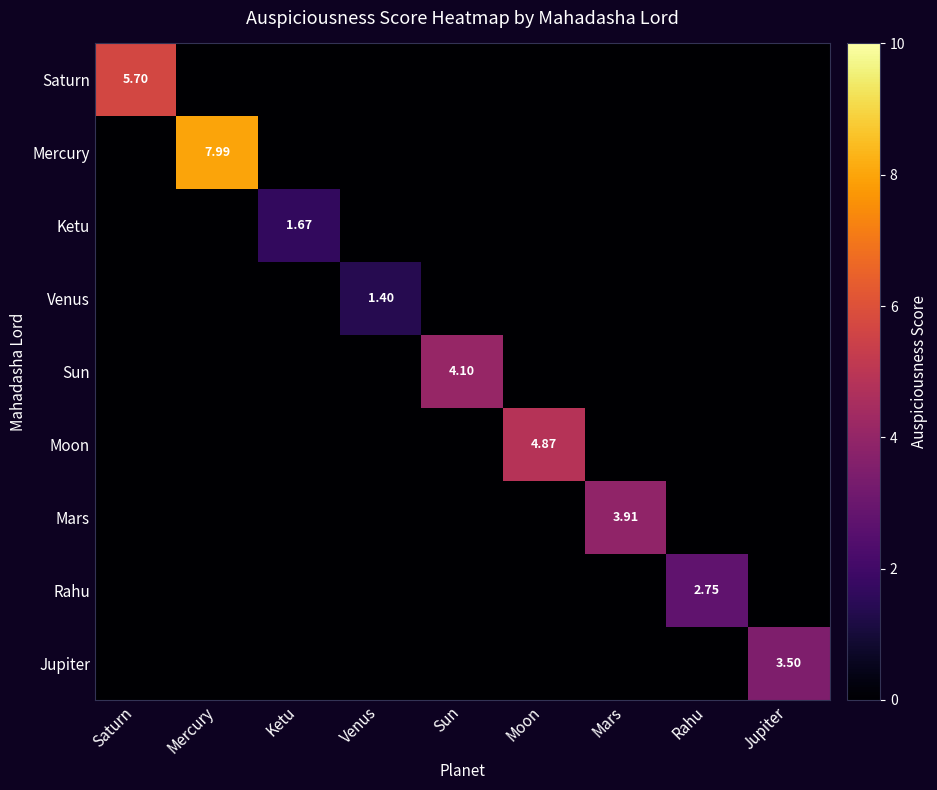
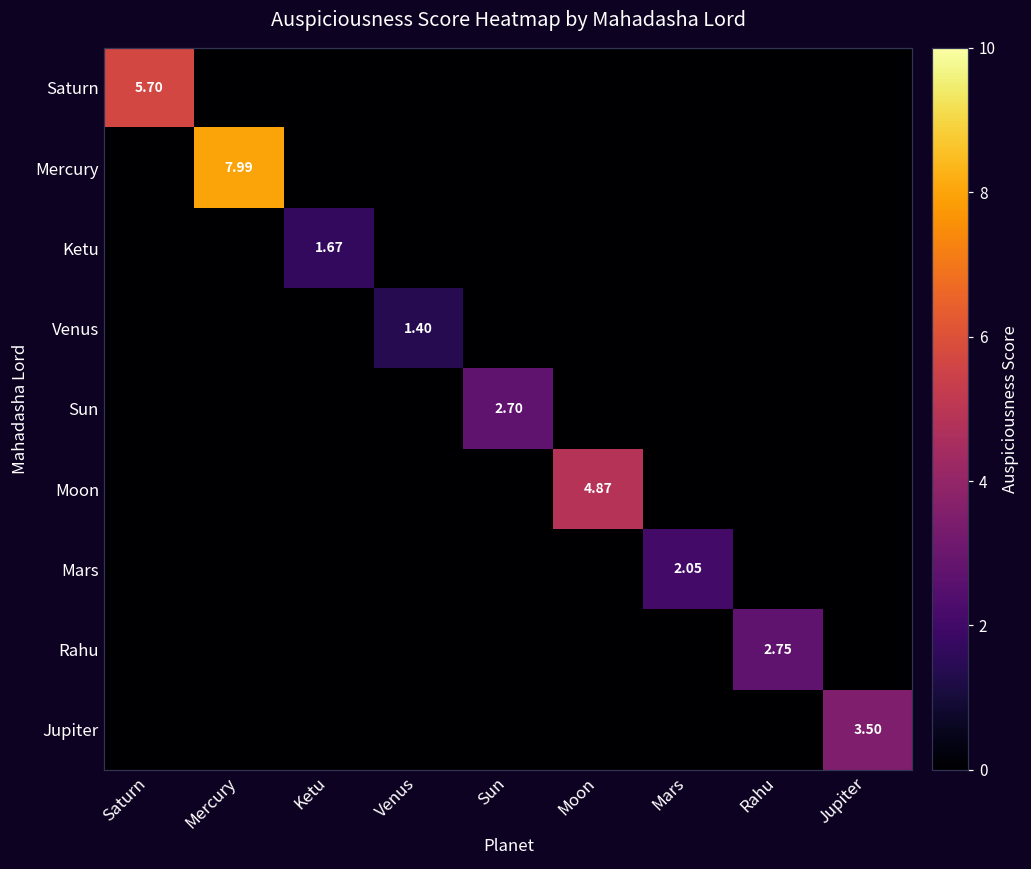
  {
    "Saturn": {
      "Saturn": 5.70
    },
    "Mercury": {
      "Mercury": 7.99
    },
    "Ketu": {
      "Ketu": 1.67
    },
    "Venus": {
      "Venus": 1.40
    },
    "Sun": {
-     "Sun": 4.10
+     "Sun": 2.70
    },
    "Moon": {
      "Moon": 4.87
    },
    "Mars": {
-     "Mars": 3.91
+     "Mars": 2.05
    },
    "Rahu": {
      "Rahu": 2.75
    },
    "Jupiter": {
      "Jupiter": 3.50
    }
  }
